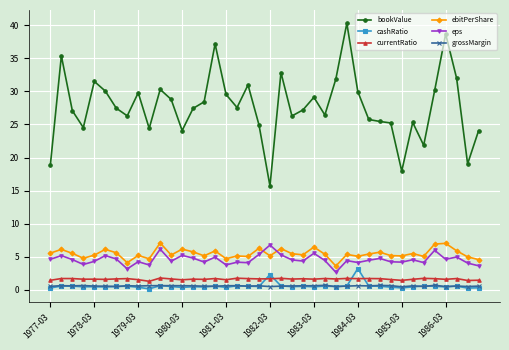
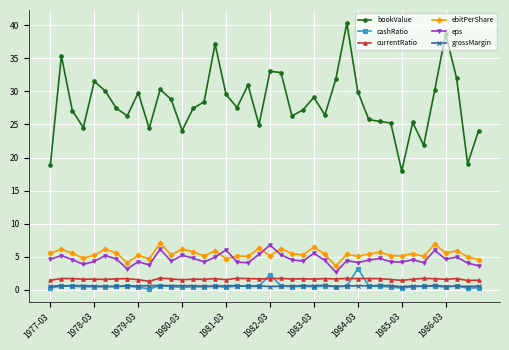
  {
    "bookValue": {
      "1977-03": 19,
      "1978-03": 32,
      "1979-03": 30,
      "1980-03": 24,
      "1981-03": 30,
-     "1982-03": 16,
+     "1982-03": 33,
      "1983-03": 29,
      "1984-03": 30,
      "1985-03": 18
    },
    "cashRatio": {
      "1982-03": 2,
      "1984-03": 3
    },
    "currentRatio": {
      "1977-03": 1,
      "1978-03": 2,
      "1979-03": 2,
      "1980-03": 2,
      "1981-03": 2,
      "1982-03": 2,
      "1983-03": 2,
      "1984-03": 2,
      "1985-03": 1,
      "1986-03": 2
    },
    "ebitPerShare": {
      "1977-03": 6,
      "1978-03": 5,
      "1979-03": 5,
      "1980-03": 6,
      "1981-03": 5,
      "1982-03": 5,
      "1983-03": 6,
      "1984-03": 5,
      "1985-03": 5,
-     "1986-03": 7
+     "1986-03": 6
    },
    "eps": {
      "1977-03": 5,
      "1978-03": 4,
      "1979-03": 4,
      "1980-03": 5,
-     "1981-03": 4,
+     "1981-03": 6,
      "1982-03": 7,
      "1983-03": 6,
      "1984-03": 4,
      "1985-03": 4,
      "1986-03": 5
    },
    "grossMargin": {
      "1982-03": 0,
      "1984-03": 1
    }
  }
